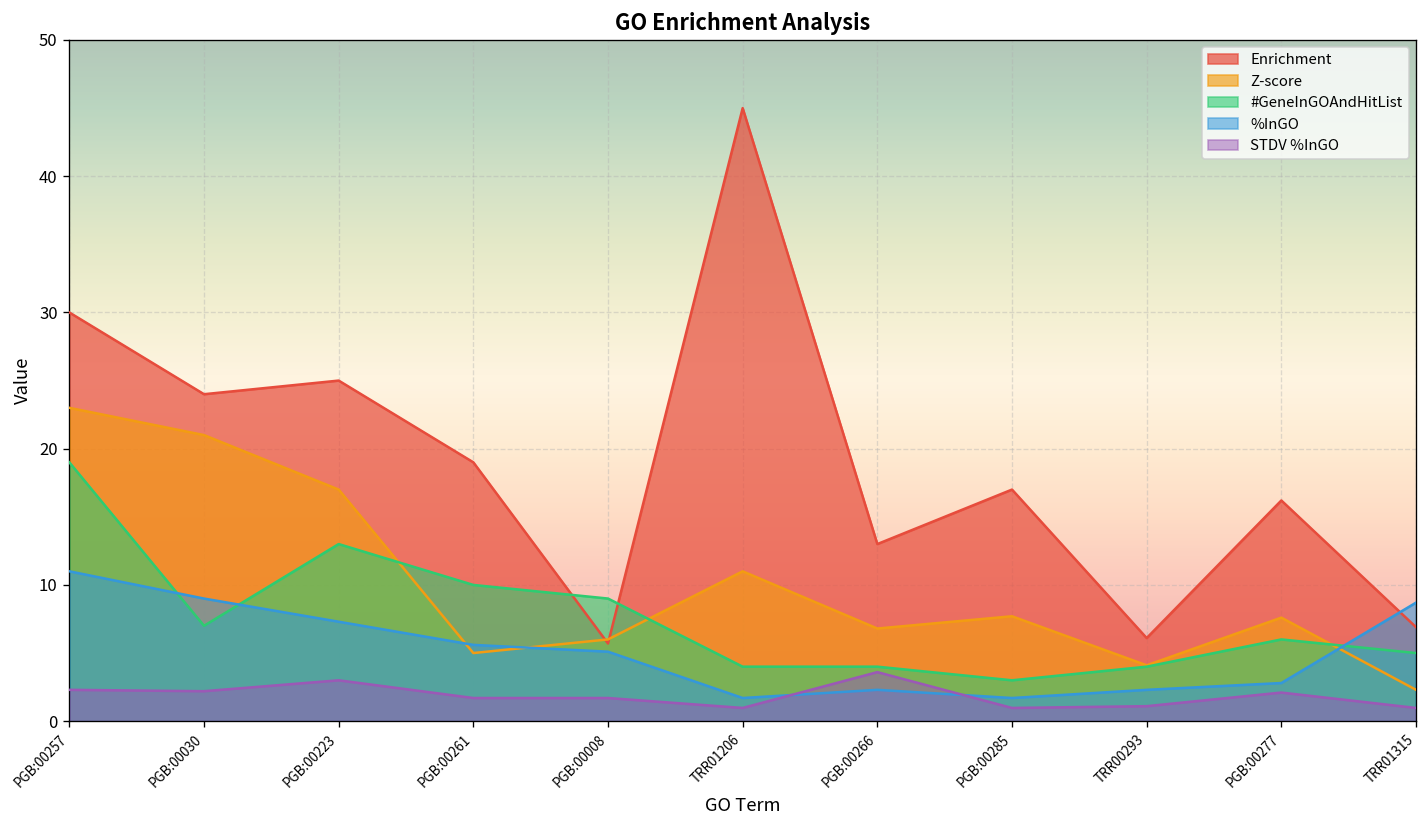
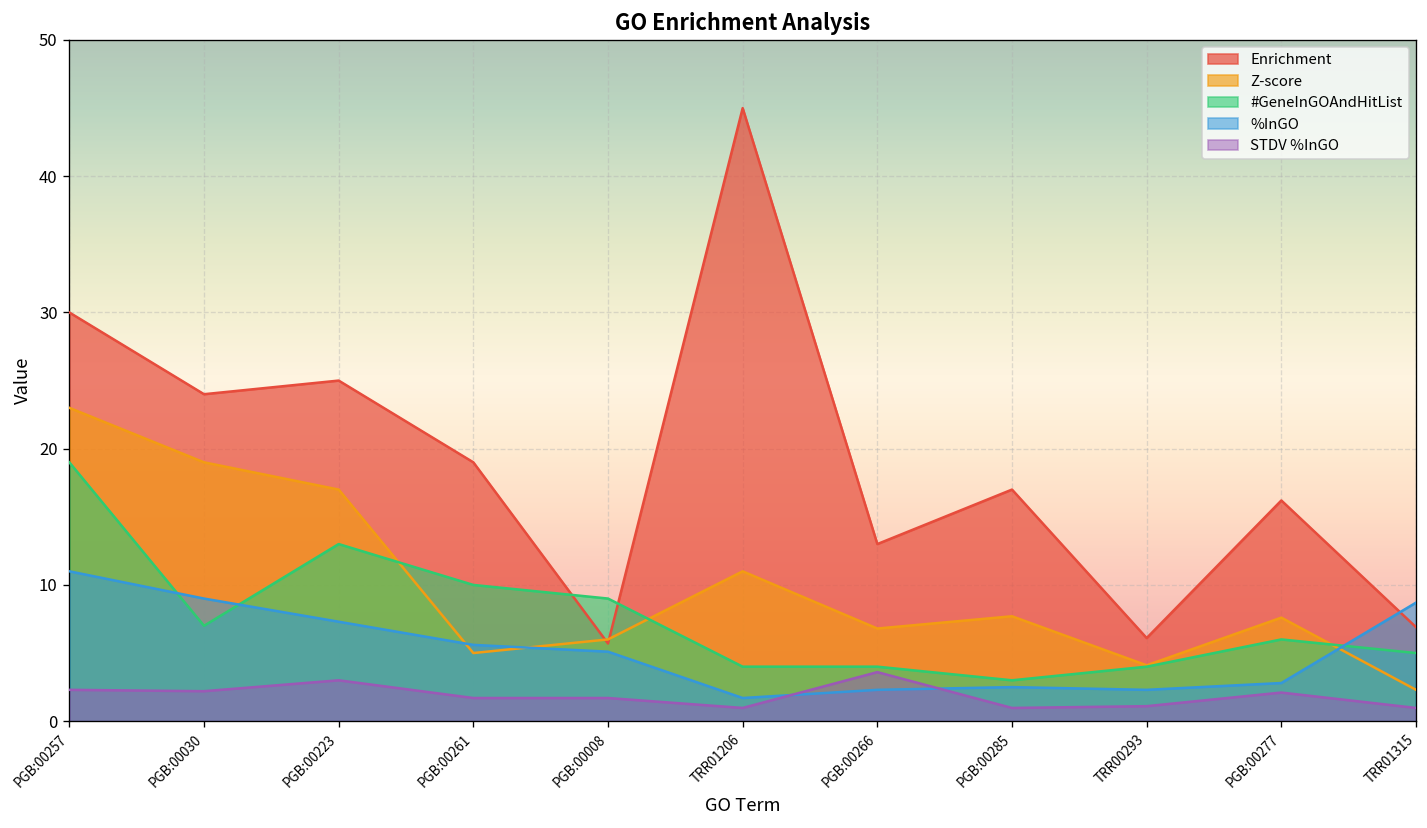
  {
    "Enrichment": {
      "PGB:00257": 30.0,
      "PGB:00030": 24.0,
      "PGB:00223": 25.0,
      "PGB:00261": 19.0,
      "PGB:00008": 5.7,
      "TRR01206": 45.0,
      "PGB:00266": 13.0,
      "PGB:00285": 17.0,
      "TRR00293": 6.1,
      "PGB:00277": 16.2,
      "TRR01315": 6.9
    },
    "Z-score": {
      "PGB:00257": 23,
-     "PGB:00030": 21,
+     "PGB:00030": 19,
      "PGB:00223": 17,
      "PGB:00261": 5,
      "PGB:00008": 6,
      "TRR01206": 11,
      "PGB:00266": 7,
      "PGB:00285": 7.7,
      "PGB:00277": 7.6,
      "TRR01315": 2.3
    },
    "#GeneInGOAndHitList": {
      "PGB:00257": 19.0,
      "PGB:00030": 7.0,
      "PGB:00223": 13.0,
      "PGB:00261": 10.0,
      "PGB:00008": 9.0,
      "TRR01206": 4.0,
      "PGB:00266": 4.0,
      "PGB:00285": 3.0,
      "PGB:00277": 6.0,
      "TRR01315": 5.0
    },
    "%InGO": {
      "PGB:00257": 11.0,
      "PGB:00030": 9.0,
      "PGB:00223": 7.3,
      "PGB:00261": 5.6,
      "PGB:00008": 5.1,
      "TRR01206": 1.7,
      "PGB:00266": 2.3,
-     "PGB:00285": 1.7,
+     "PGB:00285": 2.5,
      "TRR00293": 2.3,
      "PGB:00277": 2.8,
      "TRR01315": 8.7
    },
    "STDV %InGO": {
      "PGB:00257": 2.3,
      "PGB:00030": 2.2,
      "PGB:00223": 3.0,
      "PGB:00261": 1.7,
      "PGB:00008": 1.7,
      "TRR01206": 1.0,
      "PGB:00266": 3.6,
      "PGB:00285": 1.0,
      "TRR00293": 1.1,
      "PGB:00277": 2.1,
      "TRR01315": 1.0
    }
  }
